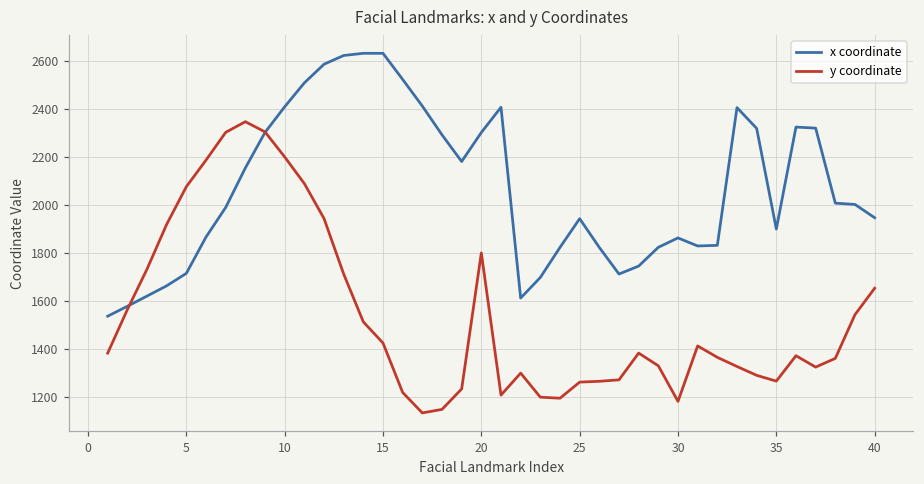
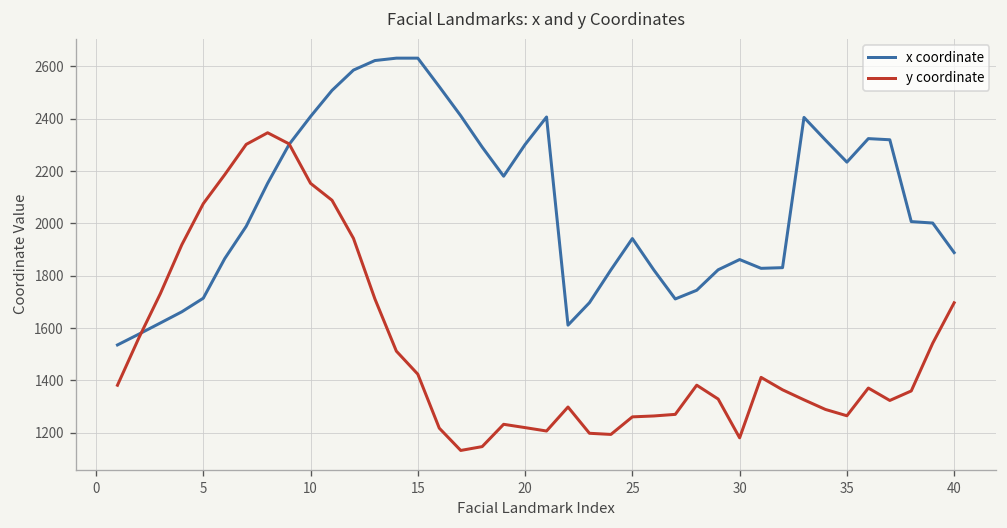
  {
    "x coordinate": {
      "5": 1710,
      "10": 2410,
      "15": 2630,
      "20": 2300,
      "25": 1940,
      "30": 1860,
-     "35": 1900,
-     "40": 1950
+     "35": 2230,
+     "40": 1890
    },
    "y coordinate": {
      "5": 2080,
-     "10": 2200,
+     "10": 2150,
      "15": 1420,
-     "20": 1800,
+     "20": 1220,
      "25": 1260,
      "30": 1180,
      "35": 1260,
-     "40": 1650
+     "40": 1700
    }
  }
